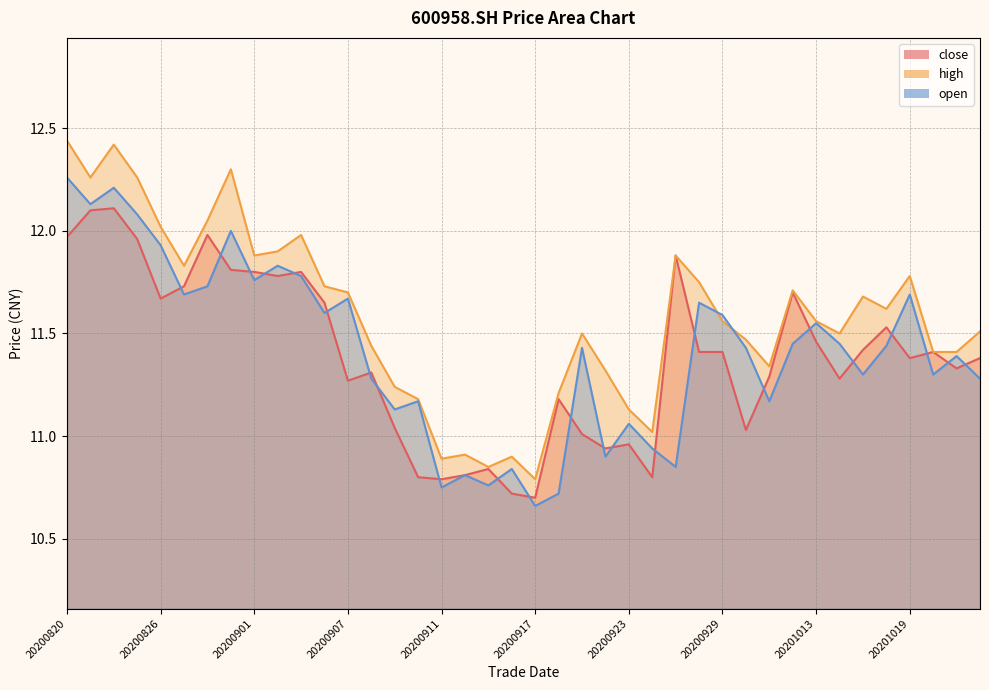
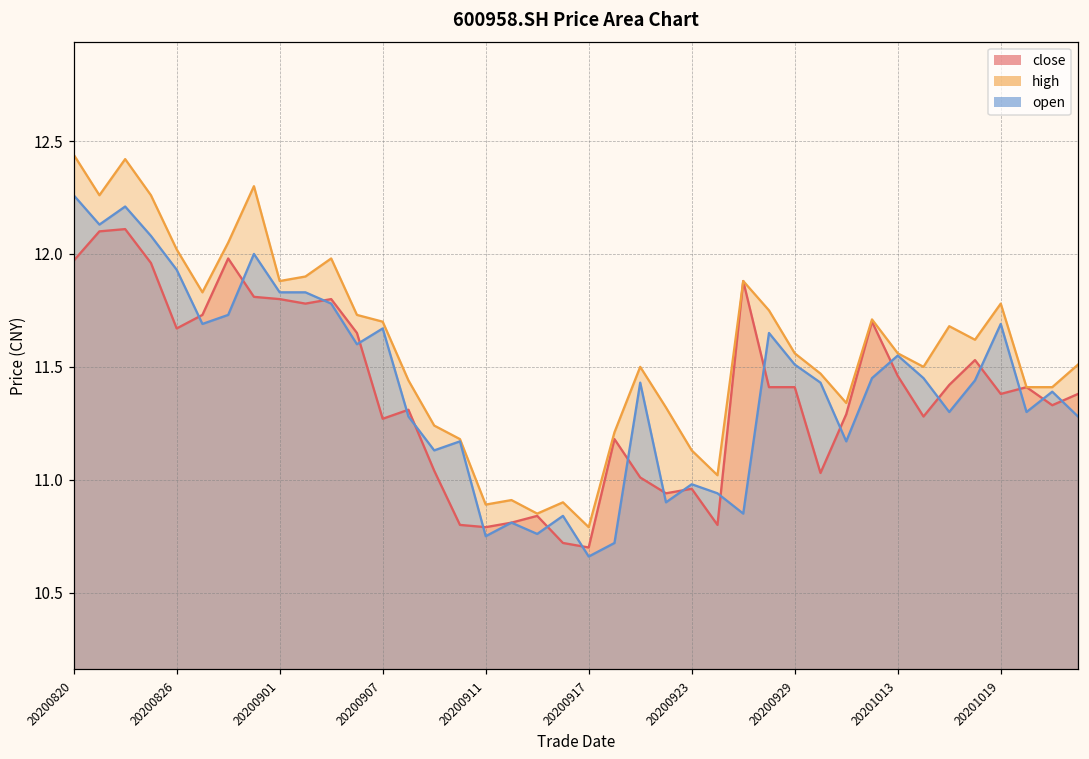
  {
    "open": {
      "20200820": 12.26,
      "20200826": 11.93,
-     "20200901": 11.76,
+     "20200901": 11.83,
      "20200907": 11.67,
      "20200911": 10.75,
      "20200917": 10.66,
-     "20200923": 11.06,
-     "20200929": 11.59,
+     "20200923": 10.98,
+     "20200929": 11.51,
      "20201019": 11.69
    }
  }
